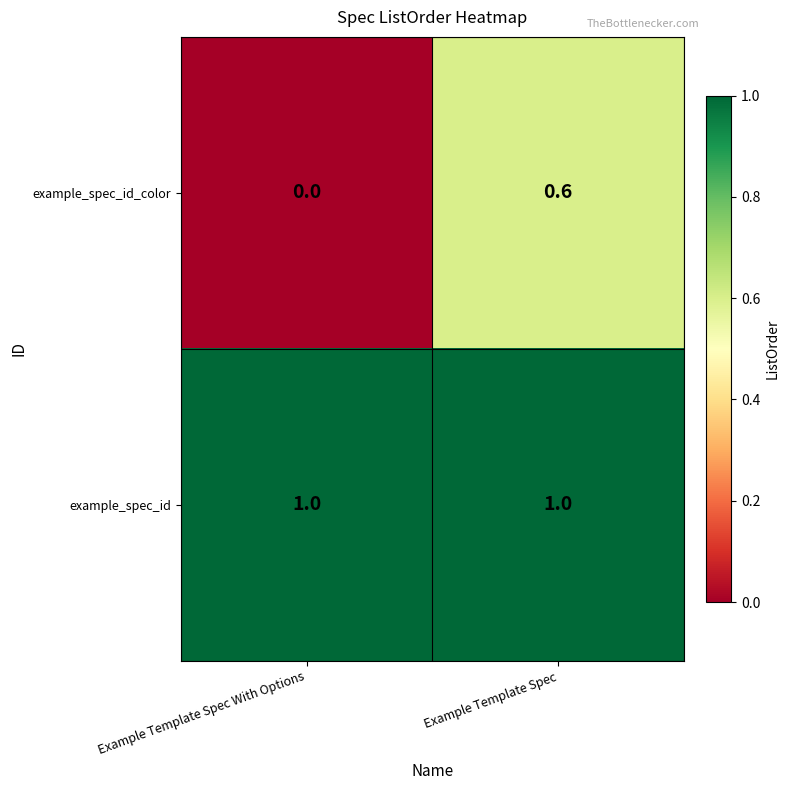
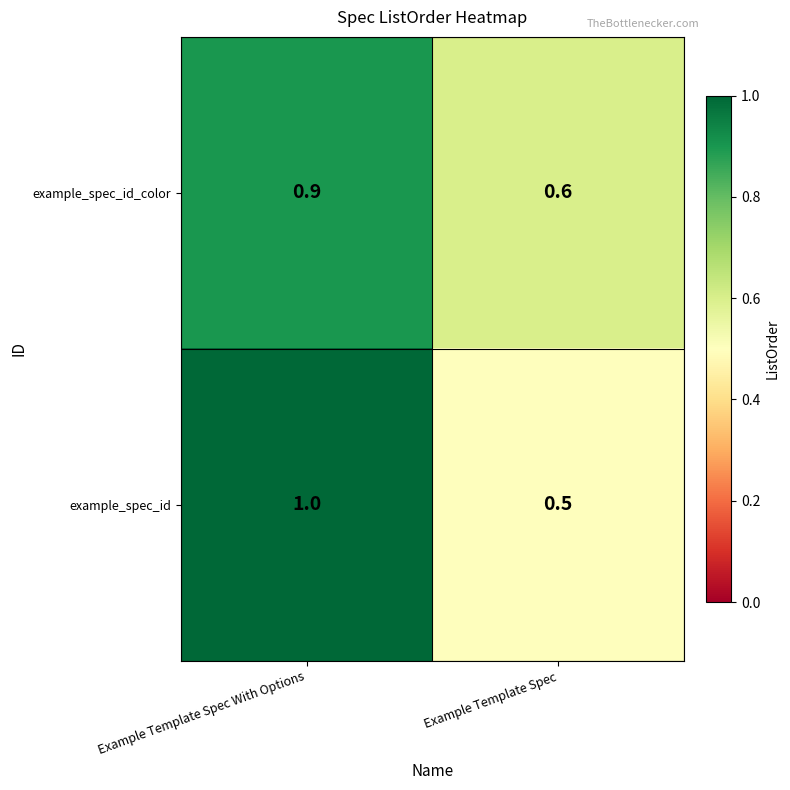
  {
    "example_spec_id_color": {
-     "Example Template Spec With Options": 0.0,
+     "Example Template Spec With Options": 0.9,
      "Example Template Spec": 0.6
    },
    "example_spec_id": {
      "Example Template Spec With Options": 1.0,
-     "Example Template Spec": 1.0
+     "Example Template Spec": 0.5
    }
  }
